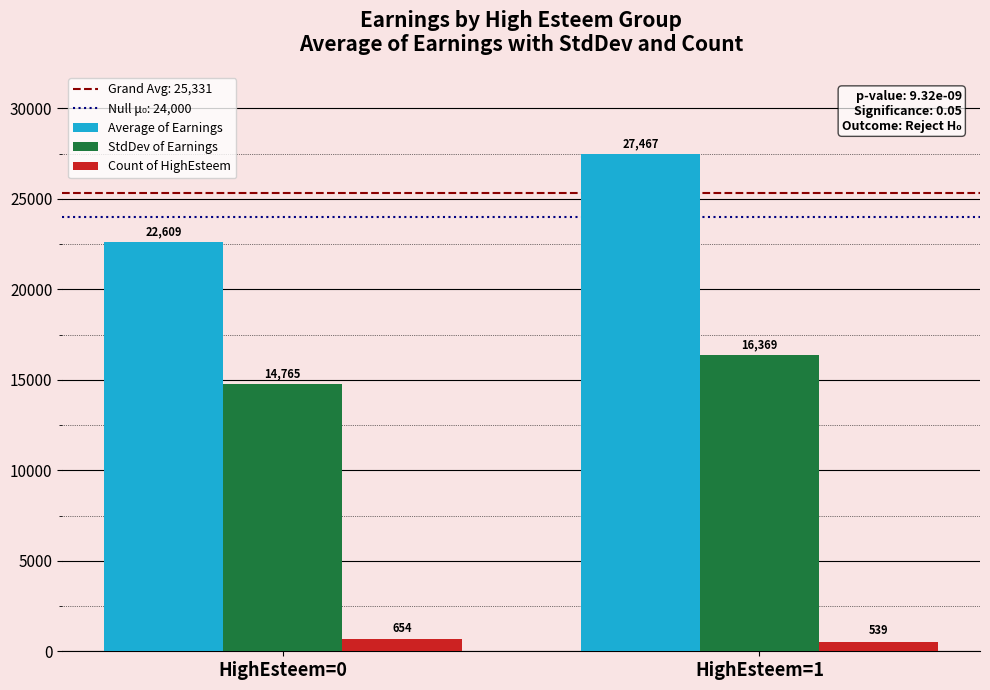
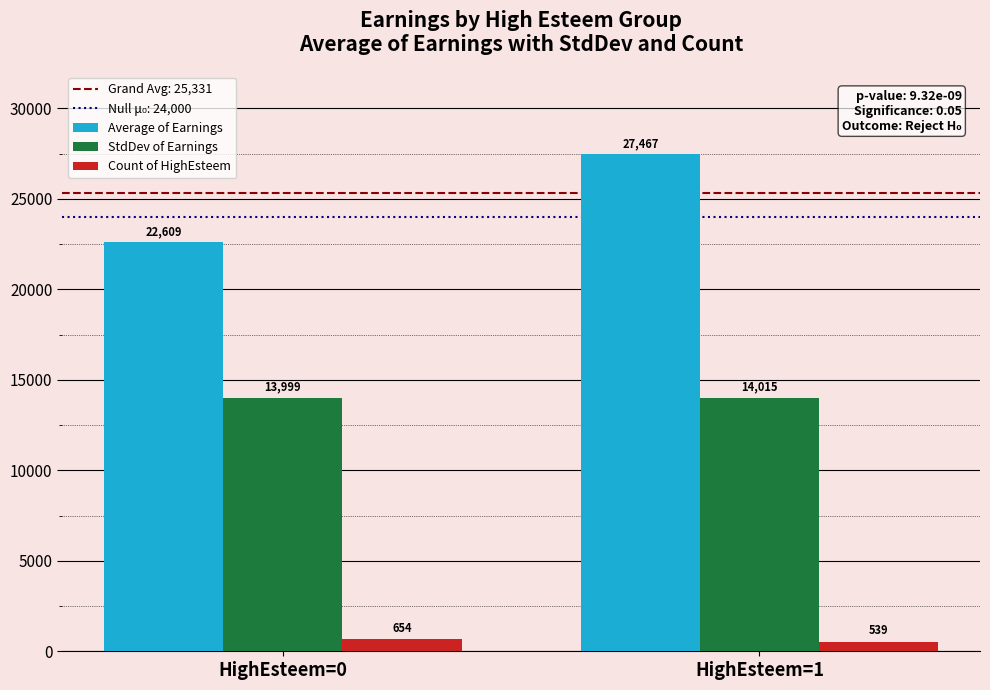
  {
    "Average of Earnings": {
      "HighEsteem=0": "22,609",
      "HighEsteem=1": "27,467"
    },
    "StdDev of Earnings": {
-     "HighEsteem=0": "14,765",
-     "HighEsteem=1": "16,369"
+     "HighEsteem=0": "13,999",
+     "HighEsteem=1": "14,015"
    },
    "Count of HighEsteem": {
      "HighEsteem=0": "654",
      "HighEsteem=1": "539"
    }
  }
